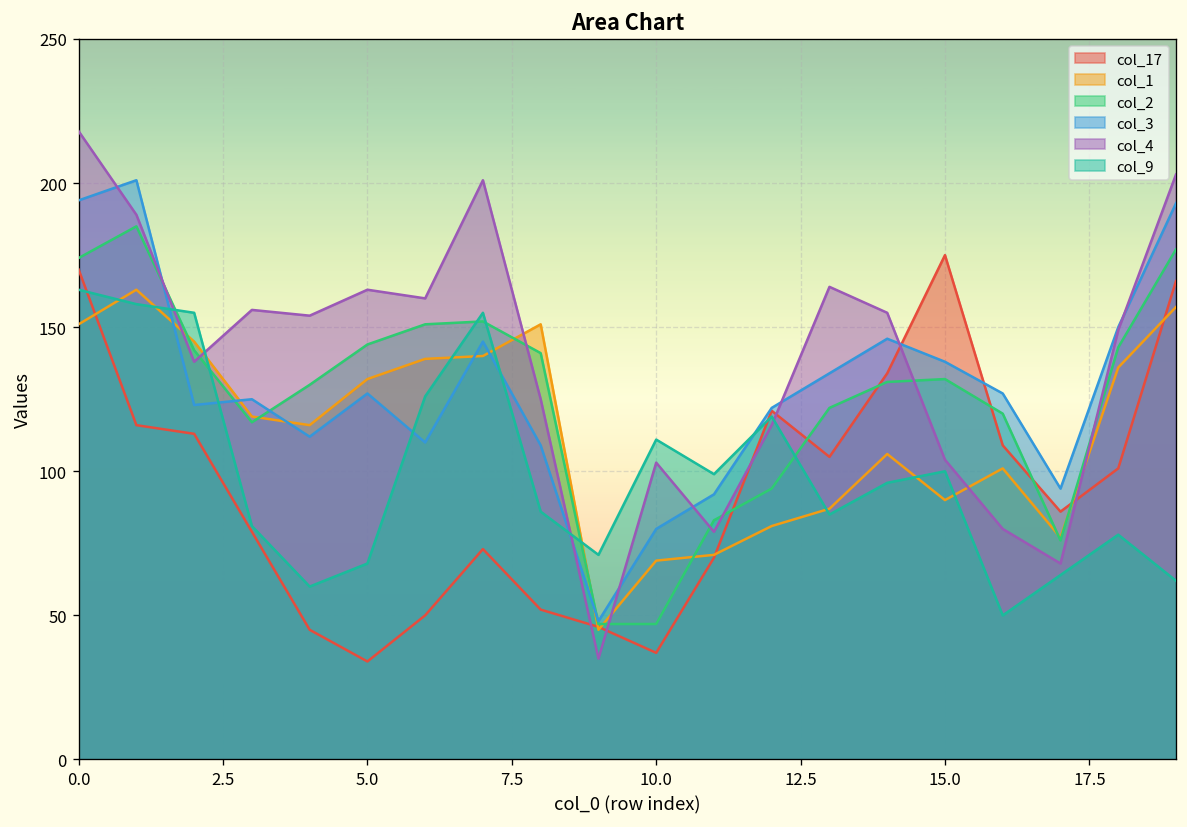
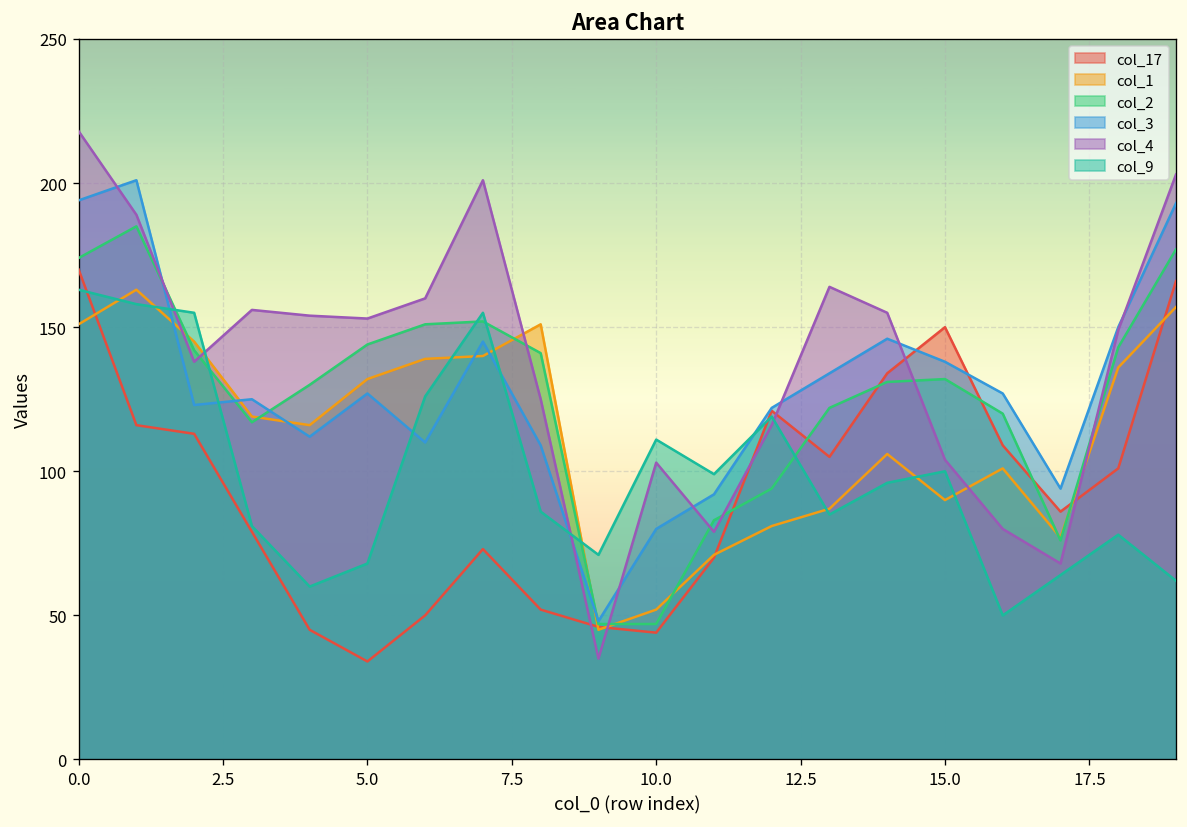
  {
    "col_17": {
      "0.0": 170,
      "5.0": 34,
-     "10.0": 37,
-     "15.0": 175
+     "10.0": 44,
+     "15.0": 150
    },
    "col_1": {
      "0.0": 151,
      "5.0": 132,
-     "10.0": 69,
+     "10.0": 52,
      "15.0": 90
    },
    "col_4": {
      "0.0": 218,
-     "5.0": 163,
+     "5.0": 153,
      "10.0": 103,
      "15.0": 104
    }
  }
